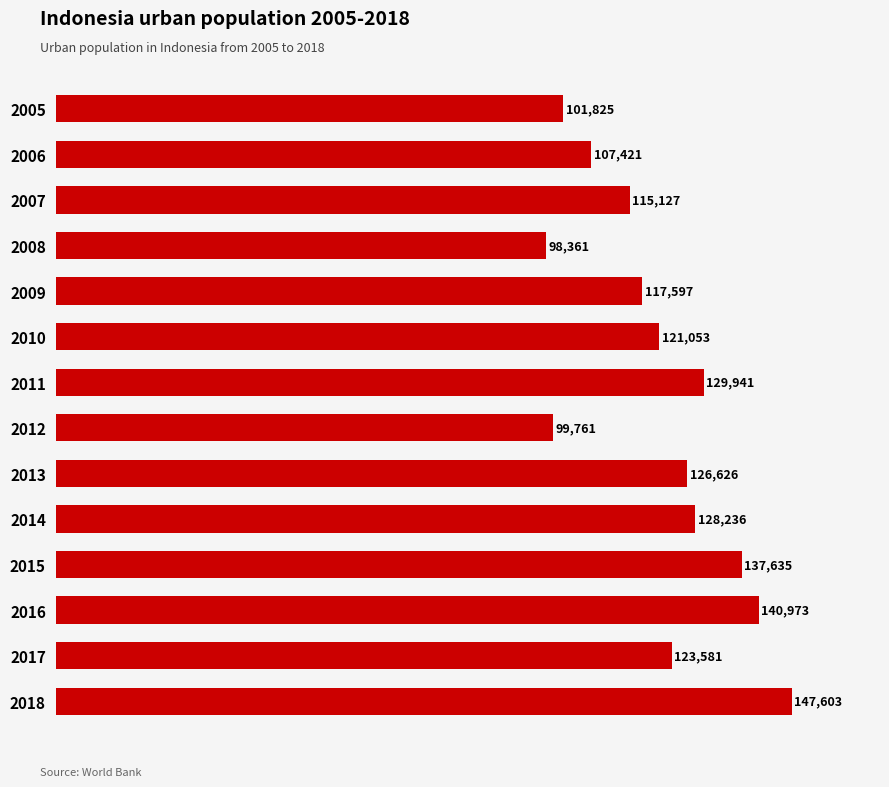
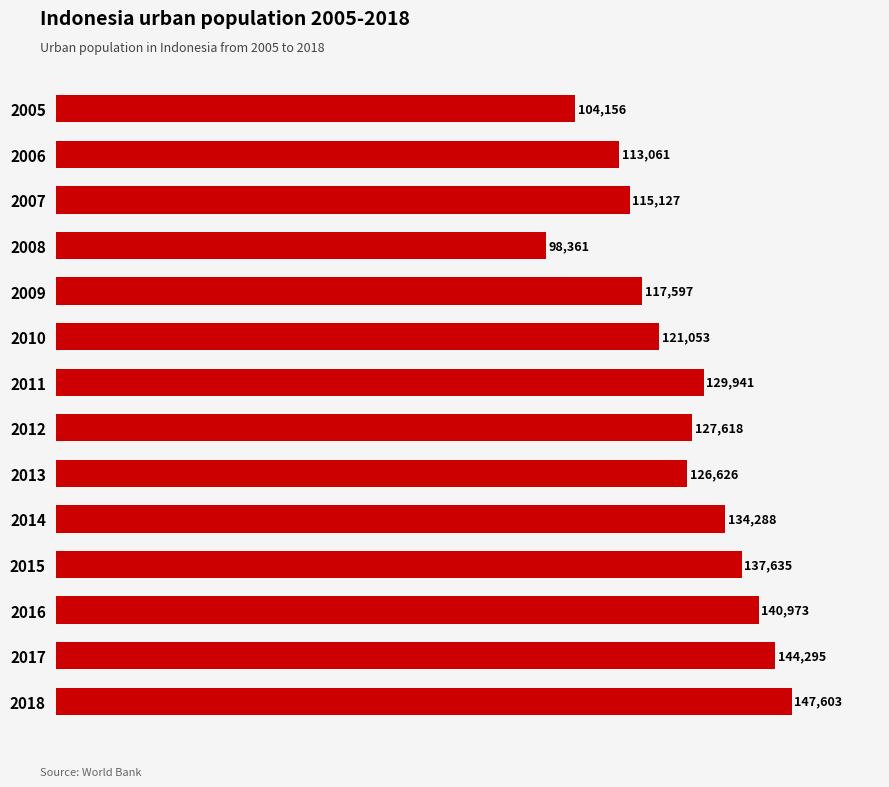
  {
-   "2005": "101,825",
-   "2006": "107,421",
+   "2005": "104,156",
+   "2006": "113,061",
    "2007": "115,127",
    "2008": "98,361",
    "2009": "117,597",
    "2010": "121,053",
    "2011": "129,941",
-   "2012": "99,761",
+   "2012": "127,618",
    "2013": "126,626",
-   "2014": "128,236",
+   "2014": "134,288",
    "2015": "137,635",
    "2016": "140,973",
-   "2017": "123,581",
+   "2017": "144,295",
    "2018": "147,603"
  }
